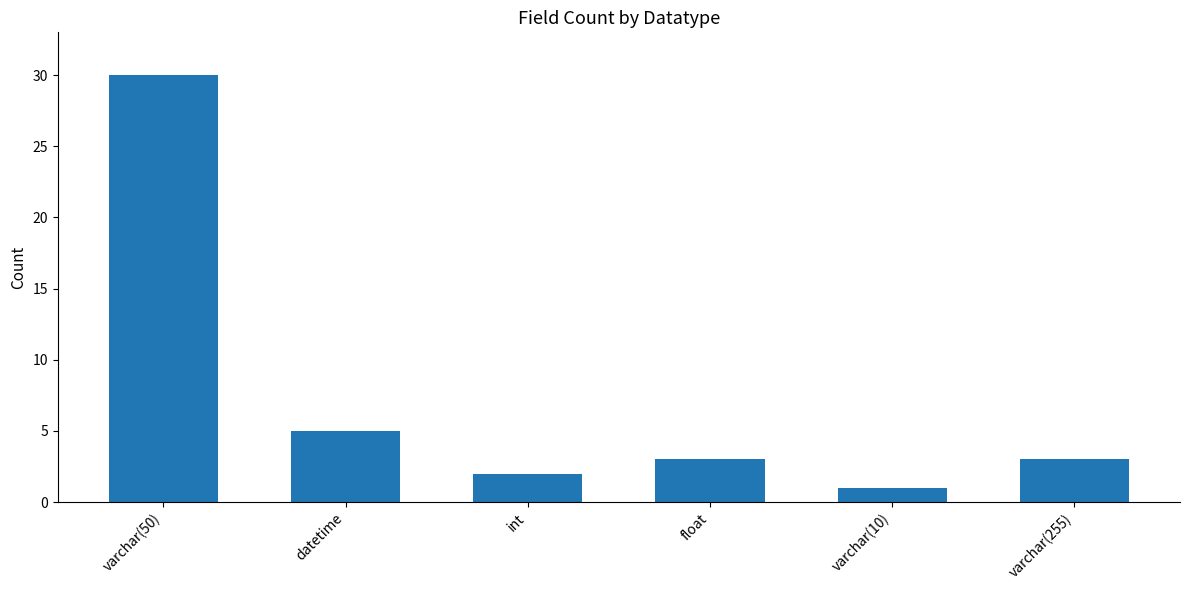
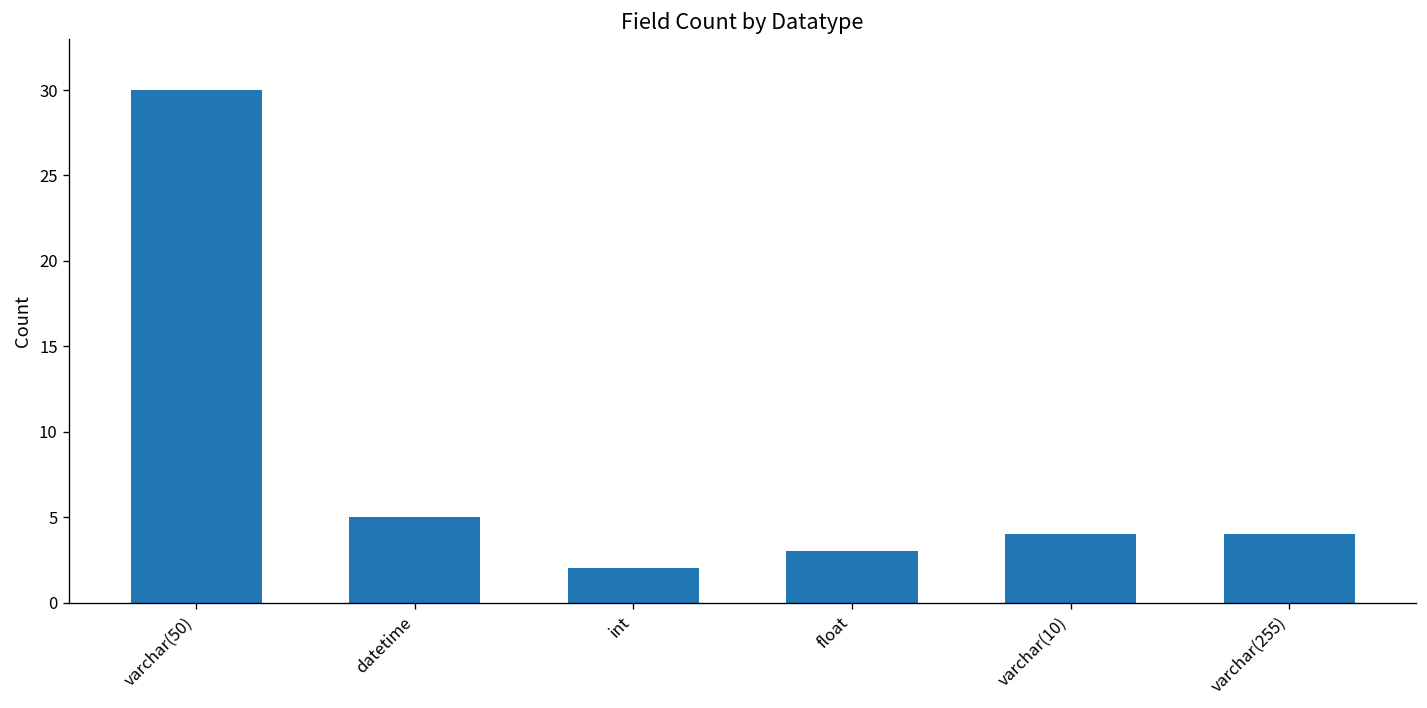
  {
    "varchar(50)": 30,
    "datetime": 5,
    "int": 2,
    "float": 3,
-   "varchar(10)": 1,
-   "varchar(255)": 3
+   "varchar(10)": 4,
+   "varchar(255)": 4
  }
